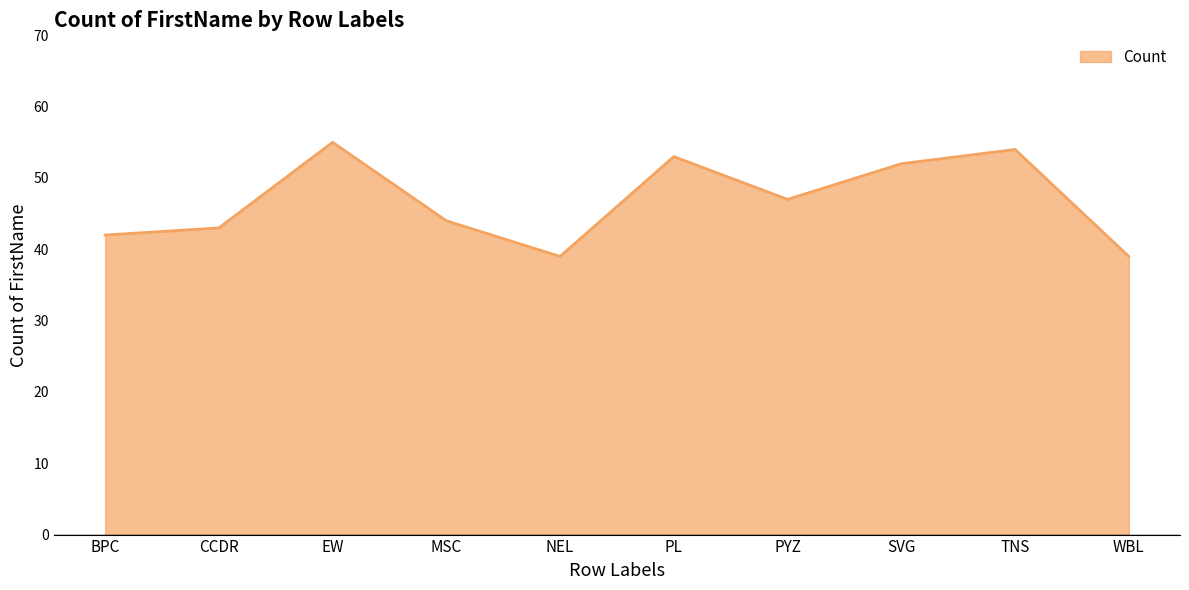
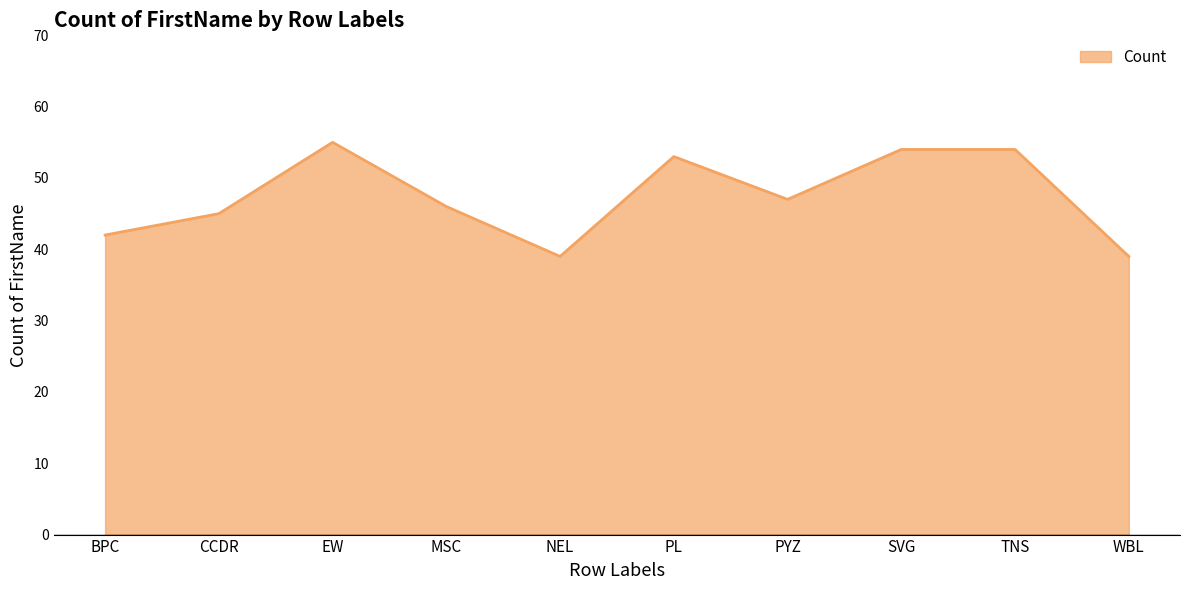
  {
    "BPC": 42,
-   "CCDR": 43,
+   "CCDR": 45,
    "EW": 55,
-   "MSC": 44,
+   "MSC": 46,
    "NEL": 39,
    "PL": 53,
    "PYZ": 47,
-   "SVG": 52,
+   "SVG": 54,
    "TNS": 54,
    "WBL": 39
  }
